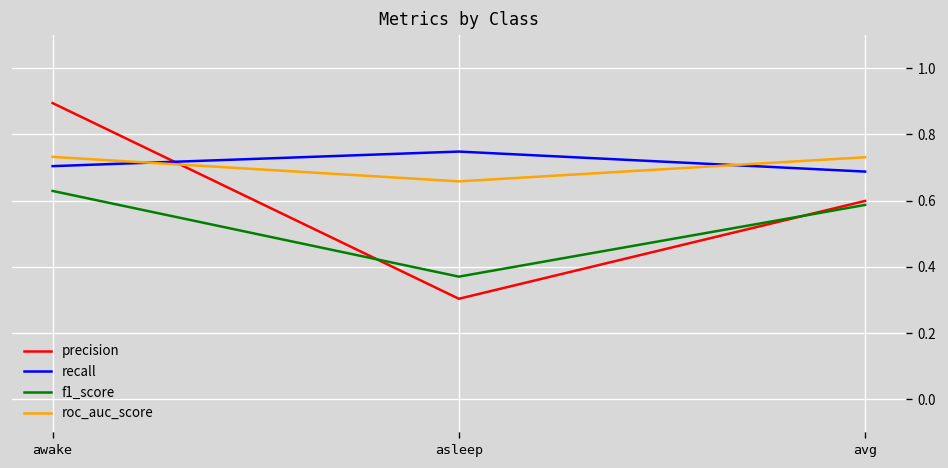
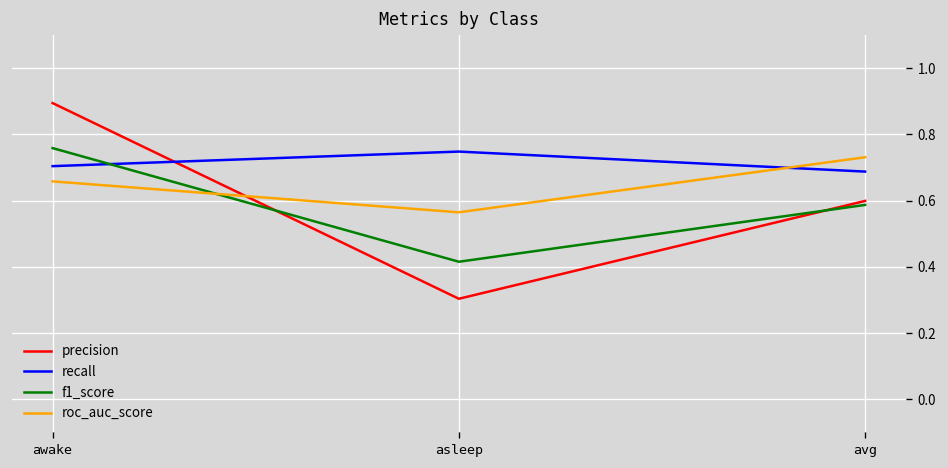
  {
    "precision": {
      "awake": 0.89,
      "asleep": 0.30,
      "avg": 0.60
    },
    "recall": {
      "awake": 0.70,
      "asleep": 0.75,
      "avg": 0.69
    },
    "f1_score": {
-     "awake": 0.63,
-     "asleep": 0.37,
+     "awake": 0.76,
+     "asleep": 0.42,
      "avg": 0.59
    },
    "roc_auc_score": {
-     "awake": 0.73,
-     "asleep": 0.66,
+     "awake": 0.66,
+     "asleep": 0.56,
      "avg": 0.73
    }
  }
